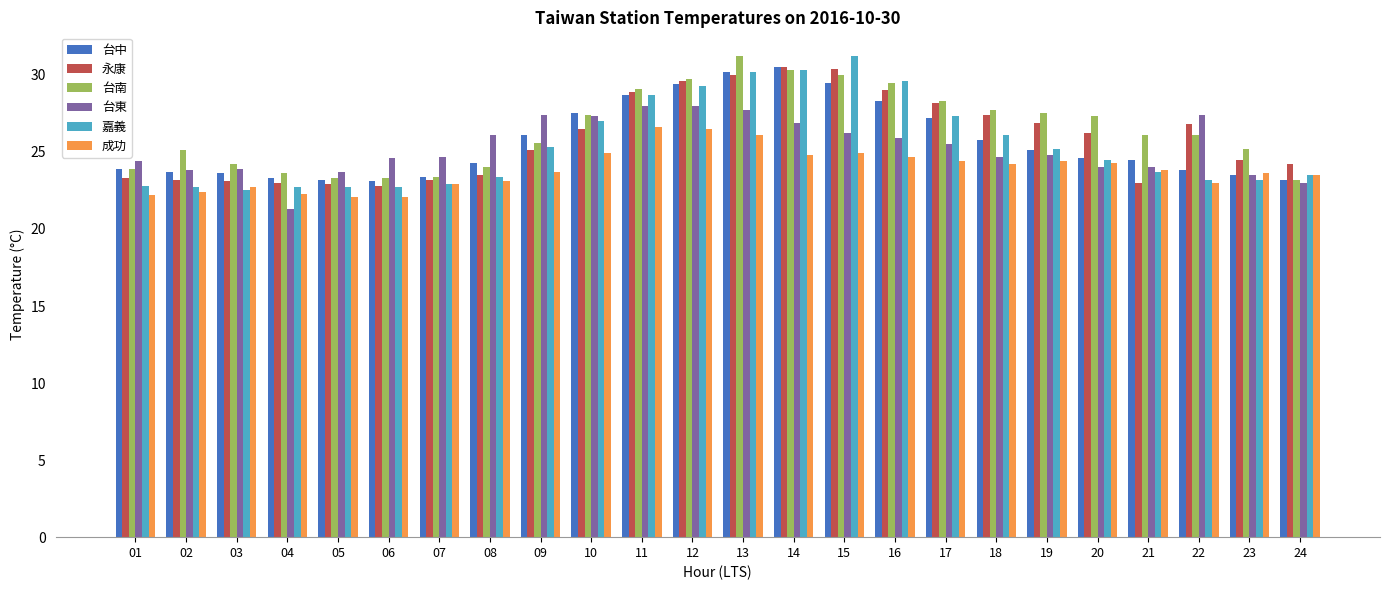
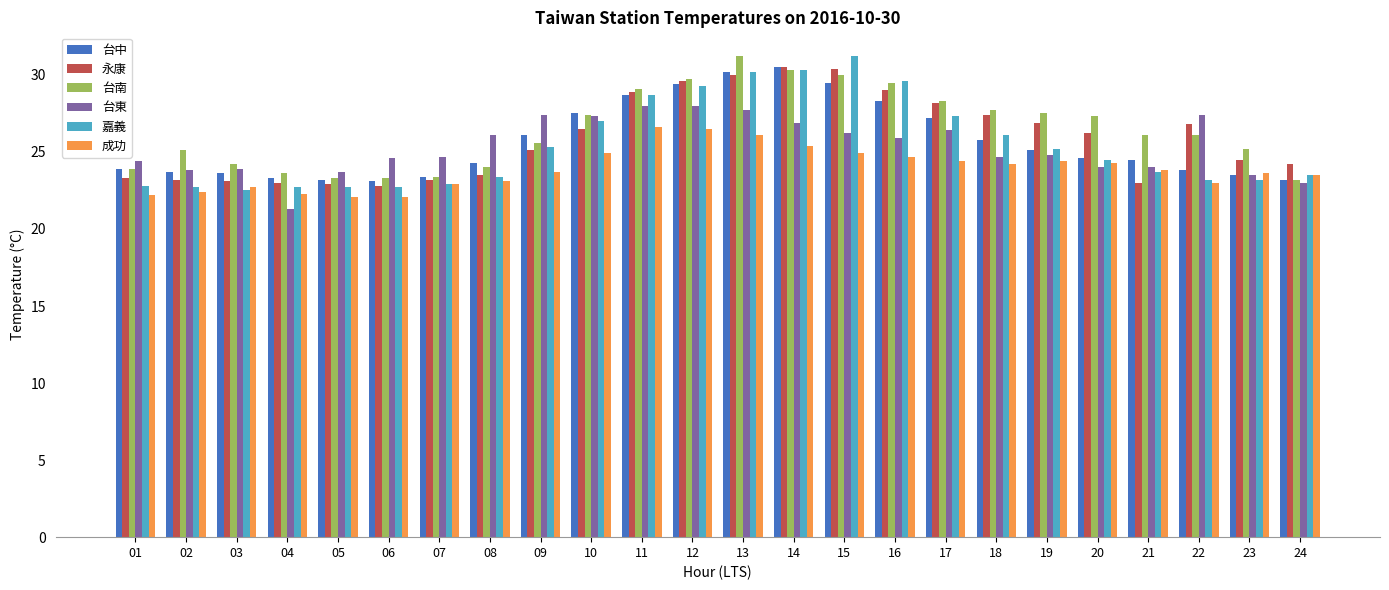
  {
    "永康": {
      "01": 23.3,
      "02": 23.2,
      "03": 23.1,
      "04": 23.0,
      "05": 22.9,
      "06": 22.8,
      "07": 23.2,
      "08": 23.5,
      "09": 25.1,
      "10": 26.5,
      "11": 28.9,
      "12": 29.6,
      "13": 30.0,
      "14": 30.5,
      "15": 30.4,
      "16": 29.0,
      "17": 28.2,
      "18": 27.4,
      "19": 26.9,
      "20": 26.2,
      "21": 23.0,
      "22": 26.8,
      "23": 24.5,
      "24": 24.2
    },
    "台南": {
      "01": 23.9,
      "02": 25.1,
      "03": 24.2,
      "04": 23.6,
      "05": 23.3,
      "06": 23.3,
      "07": 23.4,
      "08": 24.0,
      "09": 25.6,
      "10": 27.4,
      "11": 29.1,
      "12": 29.7,
      "13": 31.2,
      "14": 30.3,
      "15": 30.0,
      "16": 29.5,
      "17": 28.3,
      "18": 27.7,
      "19": 27.5,
      "20": 27.3,
      "21": 26.1,
      "22": 26.1,
      "23": 25.2,
      "24": 23.2
    },
    "台東": {
      "01": 24.4,
      "02": 23.8,
      "03": 23.9,
      "04": 21.3,
      "05": 23.7,
      "06": 24.6,
      "07": 24.7,
      "08": 26.1,
      "09": 27.4,
      "10": 27.3,
      "11": 28.0,
      "12": 28.0,
      "13": 27.7,
      "14": 26.9,
      "15": 26.2,
      "16": 25.9,
-     "17": 25.5,
+     "17": 26.4,
      "18": 24.7,
      "19": 24.8,
      "20": 24.0,
      "21": 24.0,
      "22": 27.4,
      "23": 23.5,
      "24": 23.0
    },
    "成功": {
      "01": 22.2,
      "02": 22.4,
      "03": 22.7,
      "04": 22.3,
      "05": 22.1,
      "06": 22.1,
      "07": 22.9,
      "08": 23.1,
      "09": 23.7,
      "10": 24.9,
      "11": 26.6,
      "12": 26.5,
      "13": 26.1,
-     "14": 24.8,
+     "14": 25.4,
      "15": 24.9,
      "16": 24.7,
      "17": 24.4,
      "18": 24.2,
      "19": 24.4,
      "20": 24.3,
      "21": 23.8,
      "22": 23.0,
      "23": 23.6,
      "24": 23.5
    }
  }
